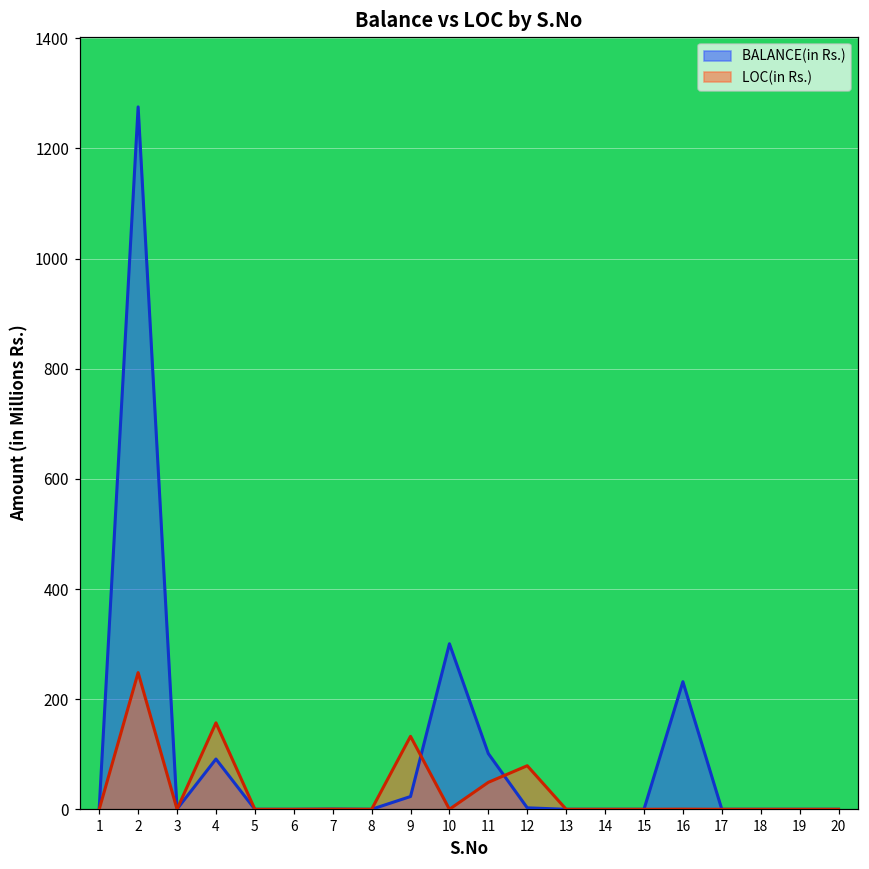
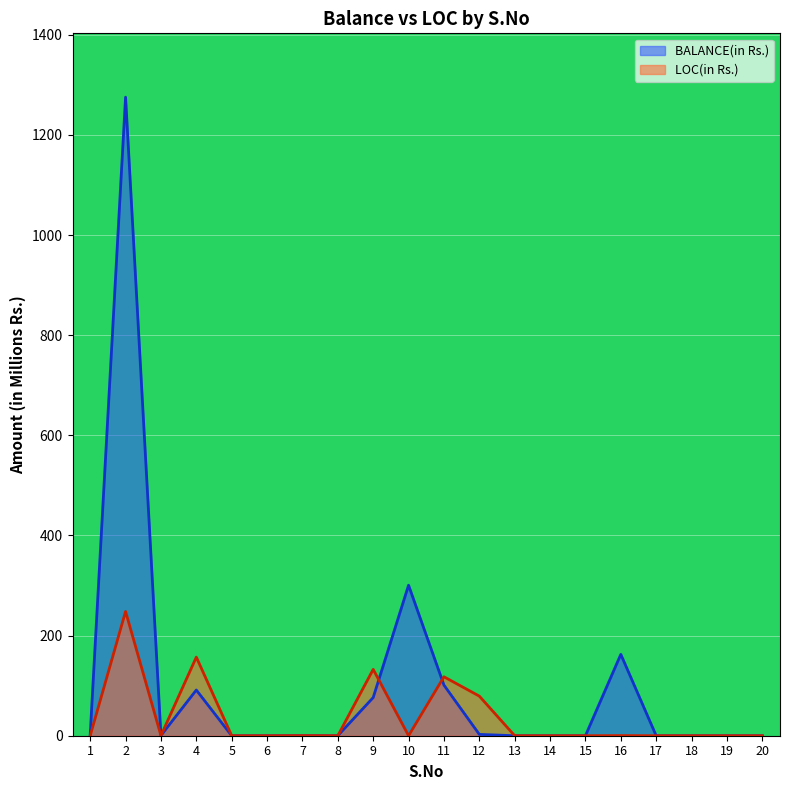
  {
    "BALANCE(in Rs.)": {
      "2": 1280,
      "4": 90,
-     "9": 20,
+     "9": 80,
      "10": 300,
      "11": 100,
      "12": 0,
-     "16": 230
+     "16": 160
    },
    "LOC(in Rs.)": {
      "2": 250,
      "4": 160,
      "9": 130,
      "10": 0,
-     "11": 50,
+     "11": 120,
      "12": 80,
      "16": 0
    }
  }
